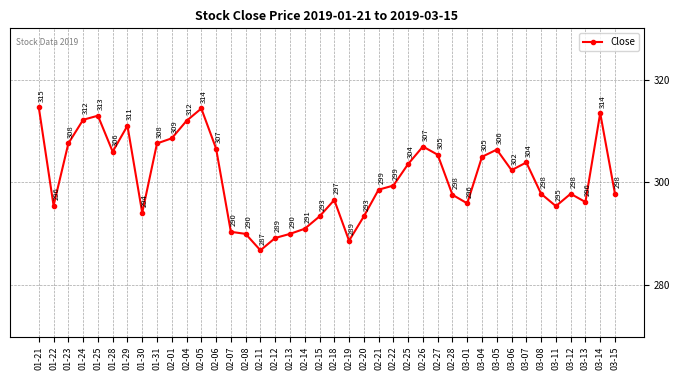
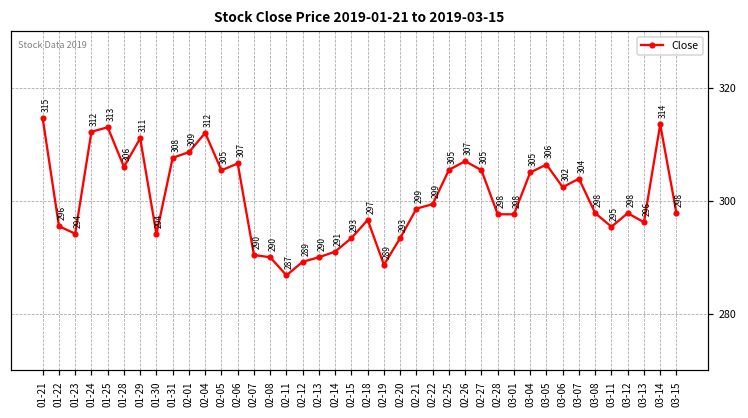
  {
    "01-21": 315,
    "01-22": 296,
-   "01-23": 308,
+   "01-23": 294,
    "01-24": 312,
    "01-25": 313,
    "01-28": 306,
    "01-29": 311,
    "01-30": 294,
    "01-31": 308,
    "02-01": 309,
    "02-04": 312,
-   "02-05": 314,
+   "02-05": 305,
    "02-06": 307,
    "02-07": 290,
    "02-08": 290,
    "02-11": 287,
    "02-12": 289,
    "02-13": 290,
    "02-14": 291,
    "02-15": 293,
    "02-18": 297,
    "02-19": 289,
    "02-20": 293,
    "02-21": 299,
    "02-22": 299,
-   "02-25": 304,
+   "02-25": 305,
    "02-26": 307,
    "02-27": 305,
    "02-28": 298,
-   "03-01": 296,
+   "03-01": 298,
    "03-04": 305,
    "03-05": 306,
    "03-06": 302,
    "03-07": 304,
    "03-08": 298,
    "03-11": 295,
    "03-12": 298,
    "03-13": 296,
    "03-14": 314,
    "03-15": 298
  }
